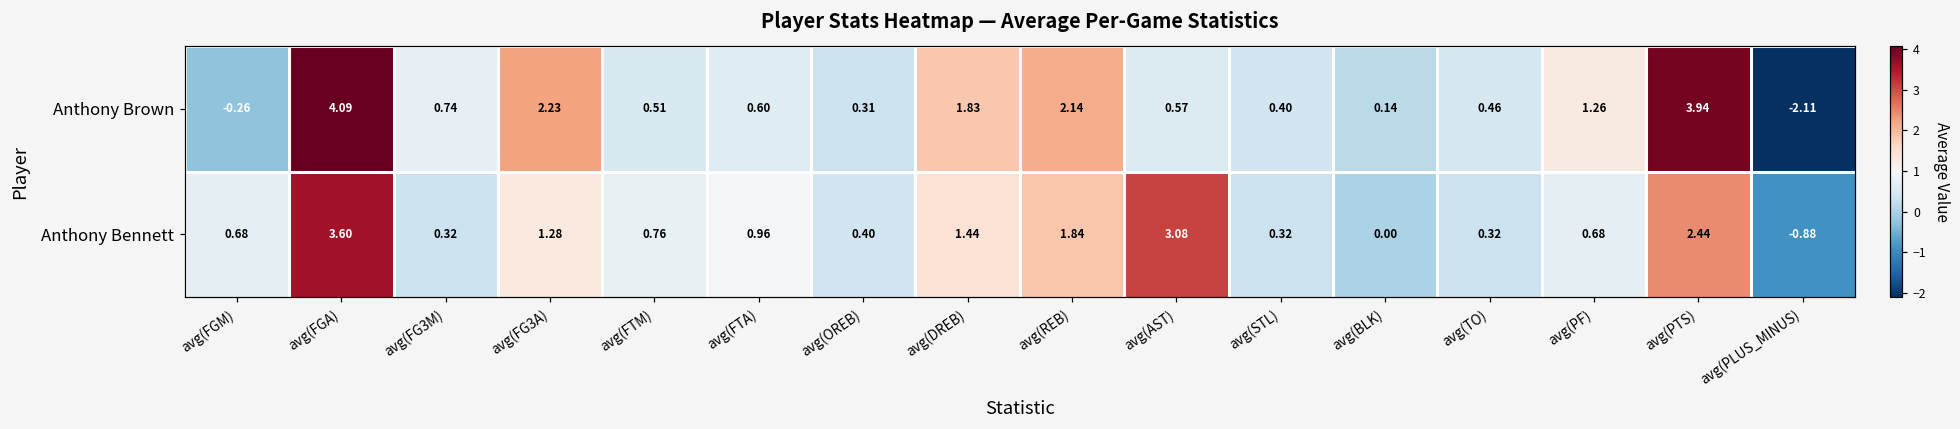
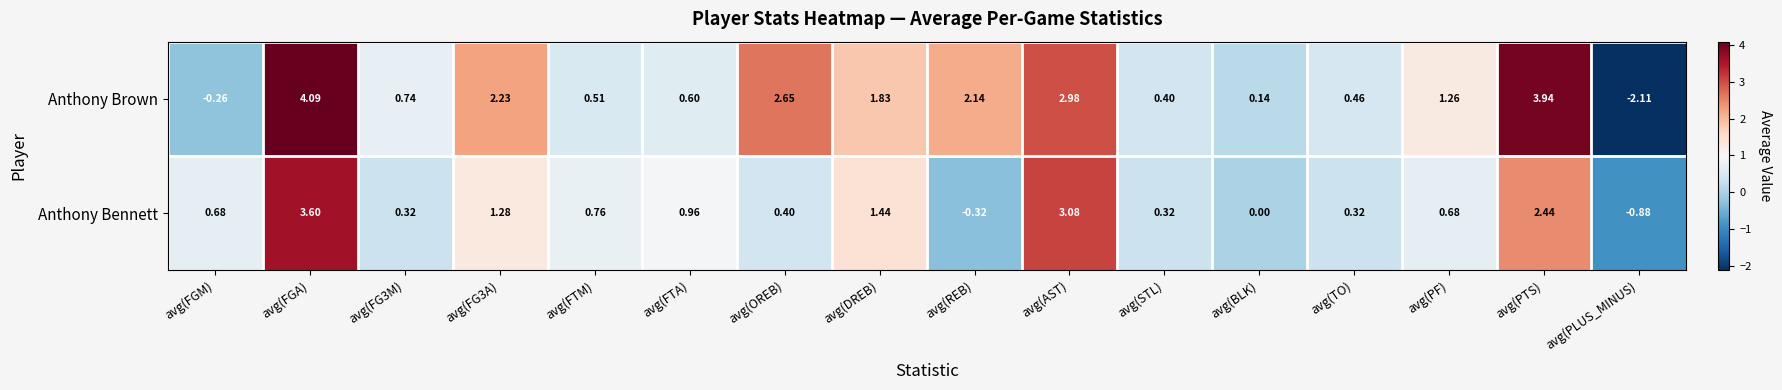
  {
    "Anthony Brown": {
      "avg(FGM)": -0.26,
      "avg(FGA)": 4.09,
      "avg(FG3M)": 0.74,
      "avg(FG3A)": 2.23,
      "avg(FTM)": 0.51,
      "avg(FTA)": 0.60,
-     "avg(OREB)": 0.31,
+     "avg(OREB)": 2.65,
      "avg(DREB)": 1.83,
      "avg(REB)": 2.14,
-     "avg(AST)": 0.57,
+     "avg(AST)": 2.98,
      "avg(STL)": 0.40,
      "avg(BLK)": 0.14,
      "avg(TO)": 0.46,
      "avg(PF)": 1.26,
      "avg(PTS)": 3.94,
      "avg(PLUS_MINUS)": -2.11
    },
    "Anthony Bennett": {
      "avg(FGM)": 0.68,
      "avg(FGA)": 3.60,
      "avg(FG3M)": 0.32,
      "avg(FG3A)": 1.28,
      "avg(FTM)": 0.76,
      "avg(FTA)": 0.96,
      "avg(OREB)": 0.40,
      "avg(DREB)": 1.44,
-     "avg(REB)": 1.84,
+     "avg(REB)": -0.32,
      "avg(AST)": 3.08,
      "avg(STL)": 0.32,
      "avg(BLK)": 0.00,
      "avg(TO)": 0.32,
      "avg(PF)": 0.68,
      "avg(PTS)": 2.44,
      "avg(PLUS_MINUS)": -0.88
    }
  }
